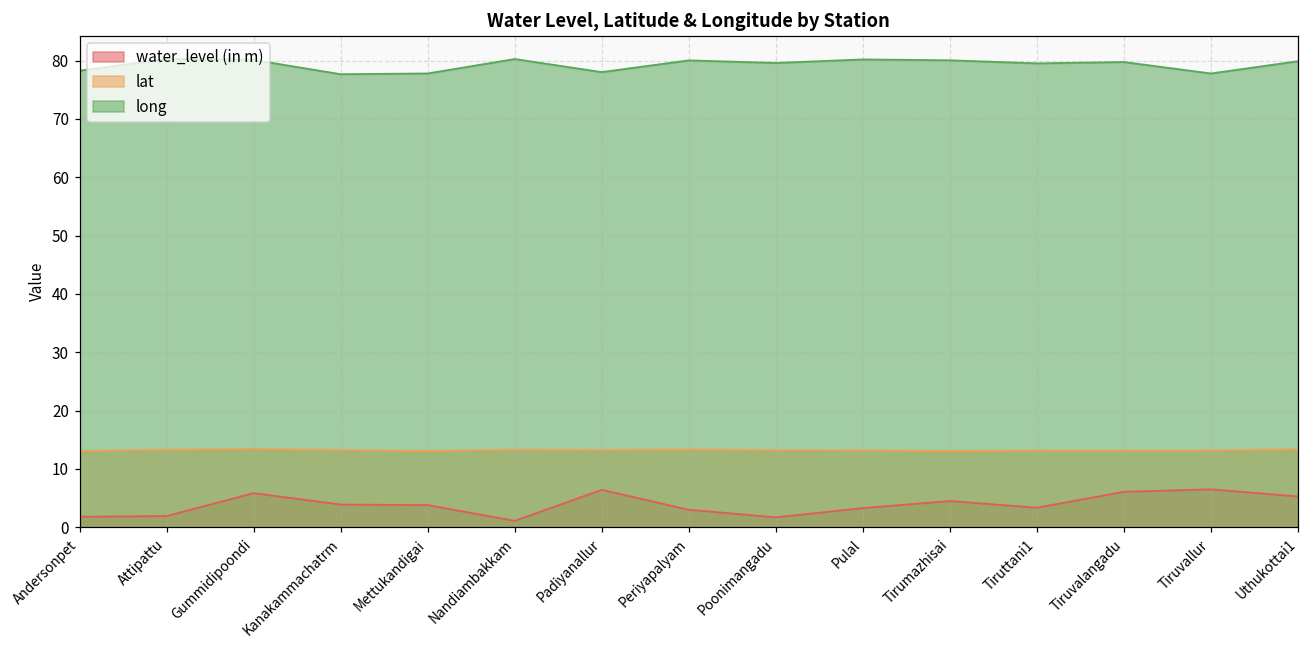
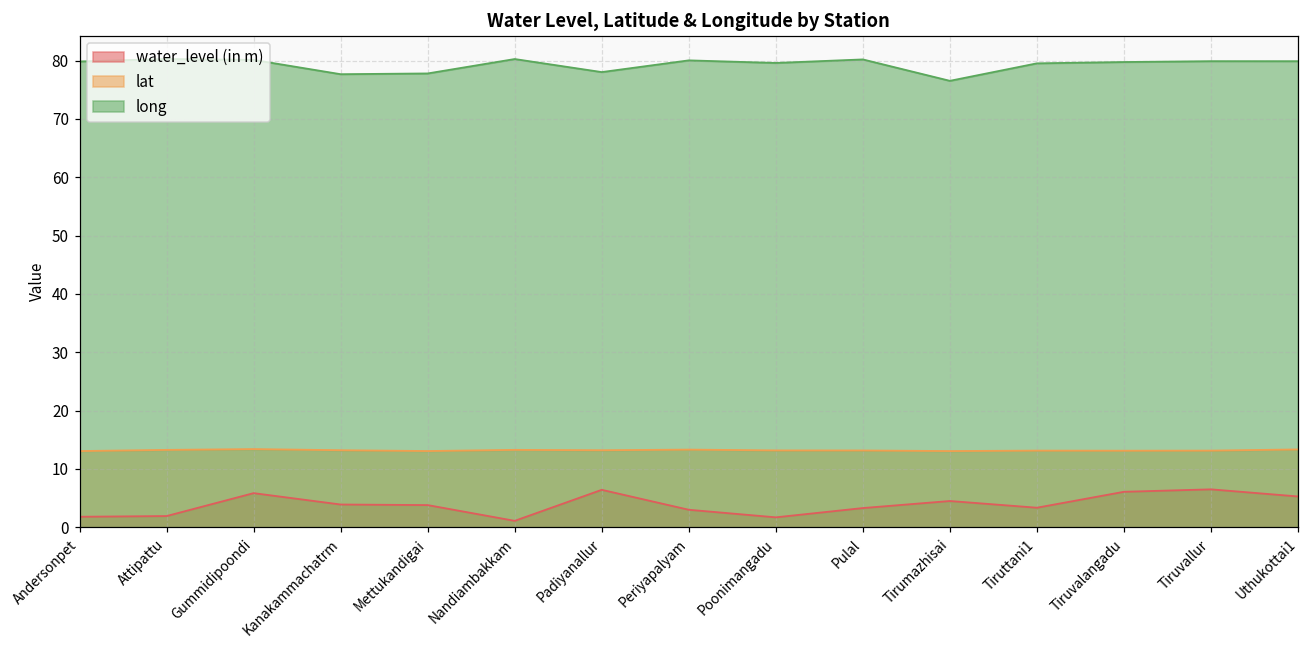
  {
    "long": {
-     "Andersonpet": 78,
+     "Andersonpet": 80,
      "Kanakammachatrm": 78,
      "Mettukandigai": 78,
      "Nandiambakkam": 80,
      "Padiyanallur": 78,
      "Periyapalyam": 80,
      "Poonimangadu": 80,
      "Pulal": 80,
-     "Tirumazhisai": 80,
+     "Tirumazhisai": 77,
      "Tiruttani1": 80,
      "Tiruvalangadu": 80,
-     "Tiruvallur": 78,
+     "Tiruvallur": 80,
      "Uthukottai1": 80
    }
  }
